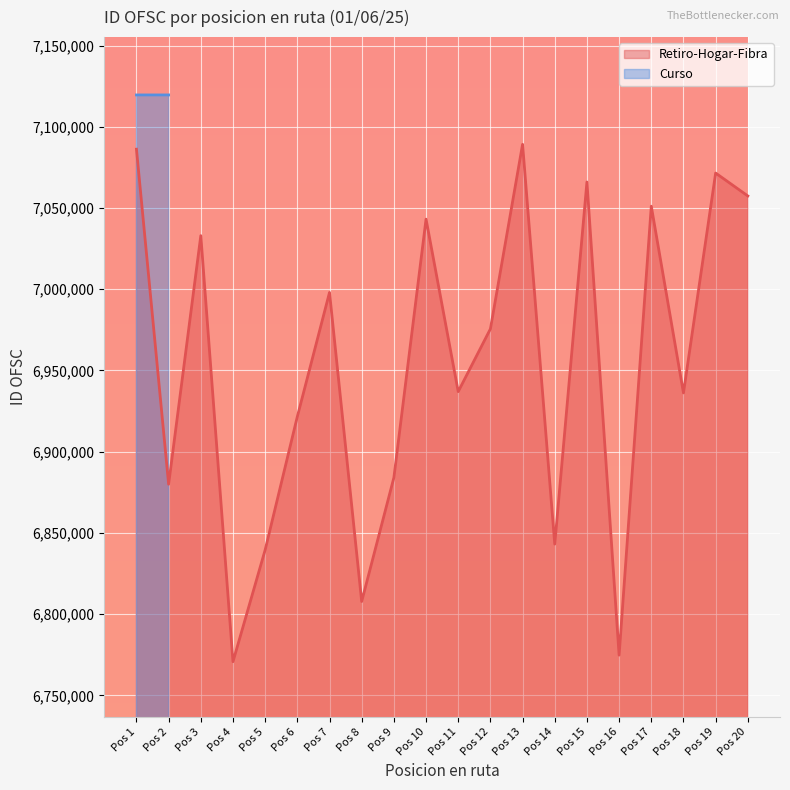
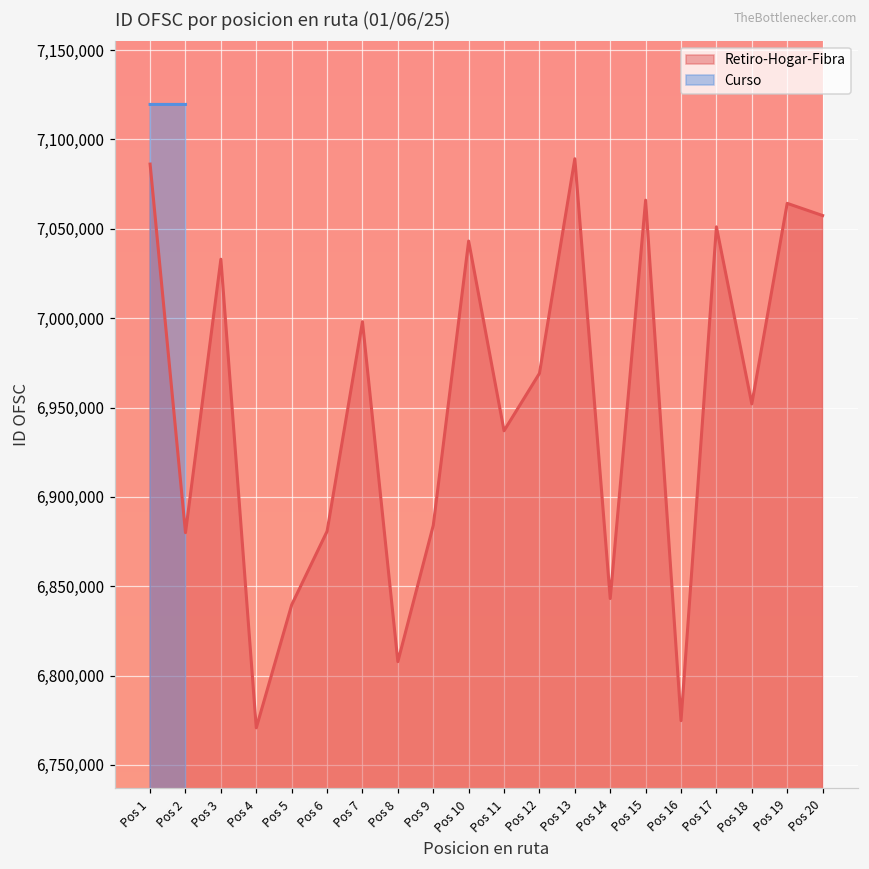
  {
    "Retiro-Hogar-Fibra": {
      "Pos 1": "7,086,000",
      "Pos 2": "6,880,000",
      "Pos 3": "7,033,000",
      "Pos 4": "6,771,000",
      "Pos 5": "6,840,000",
-     "Pos 6": "6,922,000",
+     "Pos 6": "6,881,000",
      "Pos 7": "6,998,000",
      "Pos 8": "6,808,000",
      "Pos 9": "6,884,000",
      "Pos 10": "7,043,000",
      "Pos 11": "6,937,000",
-     "Pos 12": "6,976,000",
+     "Pos 12": "6,969,000",
      "Pos 13": "7,089,000",
      "Pos 14": "6,843,000",
      "Pos 15": "7,066,000",
      "Pos 16": "6,775,000",
      "Pos 17": "7,051,000",
-     "Pos 18": "6,936,000",
-     "Pos 19": "7,072,000",
+     "Pos 18": "6,952,000",
+     "Pos 19": "7,064,000",
      "Pos 20": "7,057,000"
    },
    "Curso": {
      "Pos 1": "7,120,000",
      "Pos 2": "7,120,000"
    }
  }
